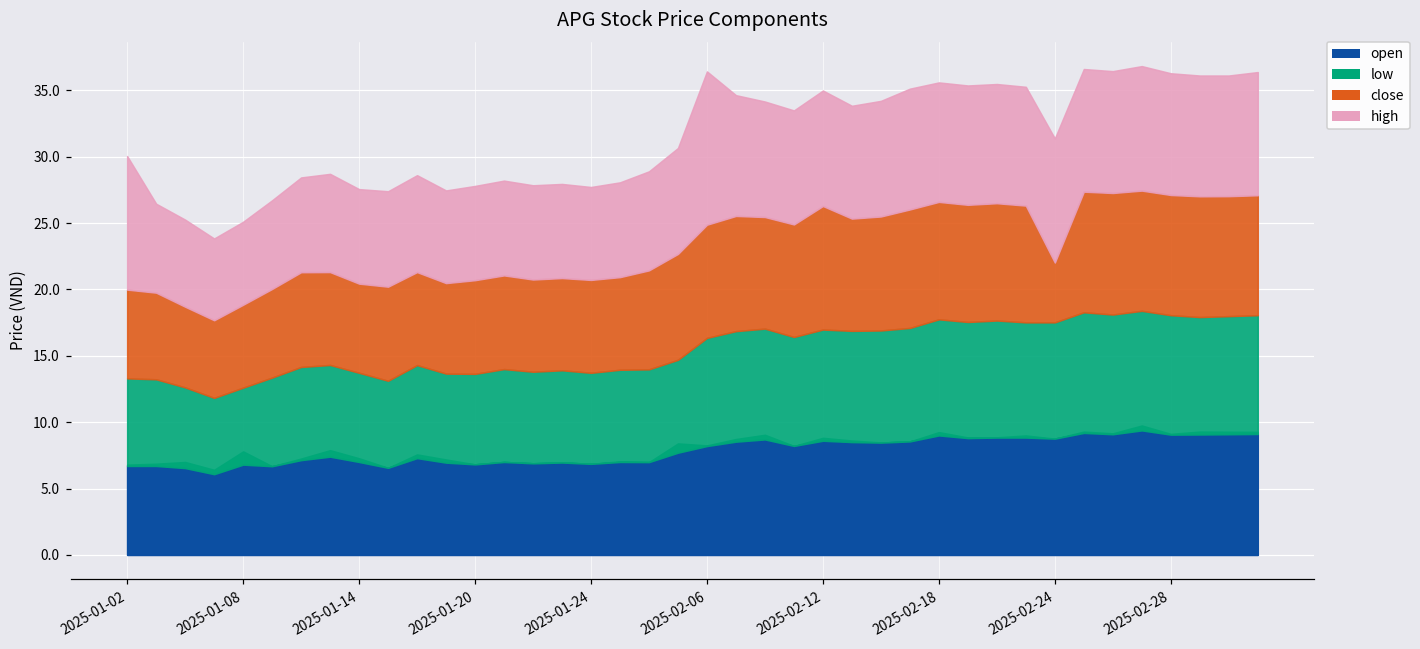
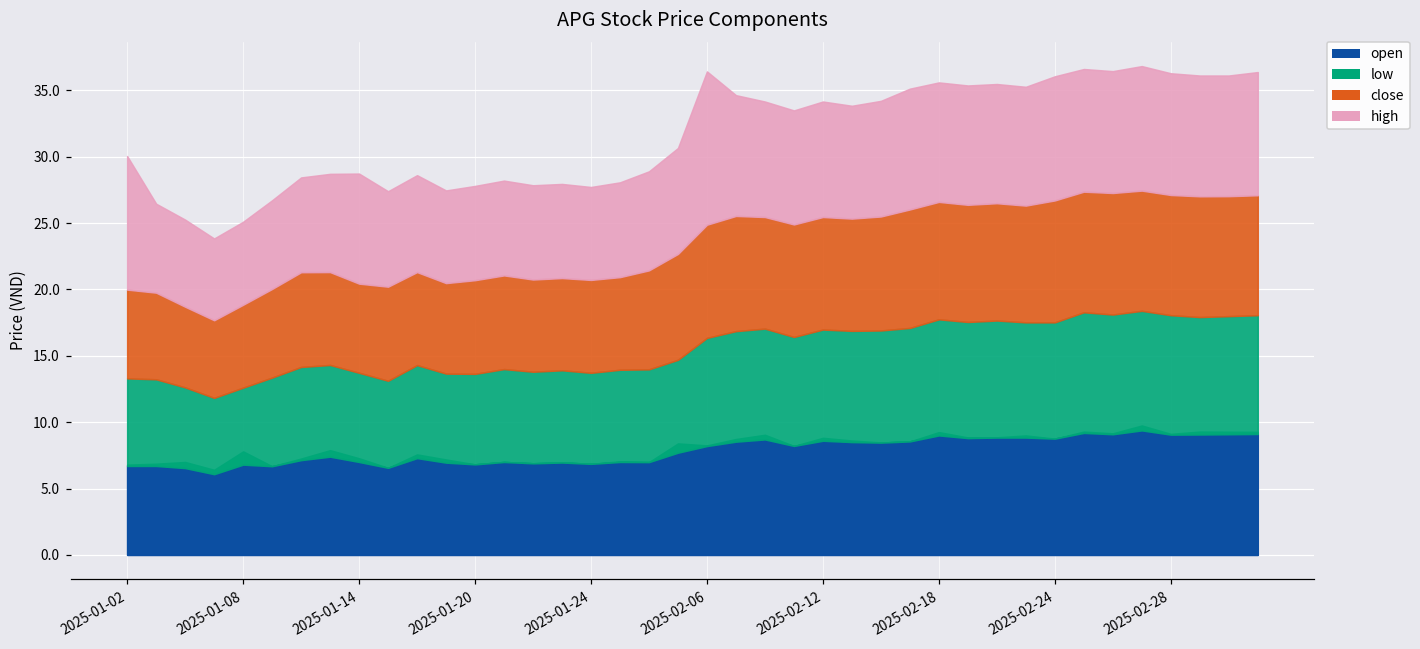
  {
    "open": {
      "2025-01-08": 6.8,
      "2025-01-14": 7.0,
      "2025-02-12": 8.6,
      "2025-02-18": 9.0
    },
    "close": {
      "2025-01-02": 6.7,
      "2025-01-08": 6.3,
      "2025-01-14": 6.7,
      "2025-01-20": 7.1,
      "2025-01-24": 7.0,
      "2025-02-06": 8.5,
-     "2025-02-12": 9.3,
+     "2025-02-12": 8.5,
      "2025-02-18": 8.9,
-     "2025-02-24": 4.5,
+     "2025-02-24": 9.2,
      "2025-02-28": 9.1
    },
    "high": {
      "2025-01-02": 10.1,
      "2025-01-08": 6.3,
-     "2025-01-14": 7.1,
+     "2025-01-14": 8.3,
      "2025-01-20": 7.1,
      "2025-01-24": 7.0,
      "2025-02-06": 11.6,
      "2025-02-12": 8.7,
      "2025-02-18": 9.0,
      "2025-02-24": 9.4,
      "2025-02-28": 9.2
    }
  }
